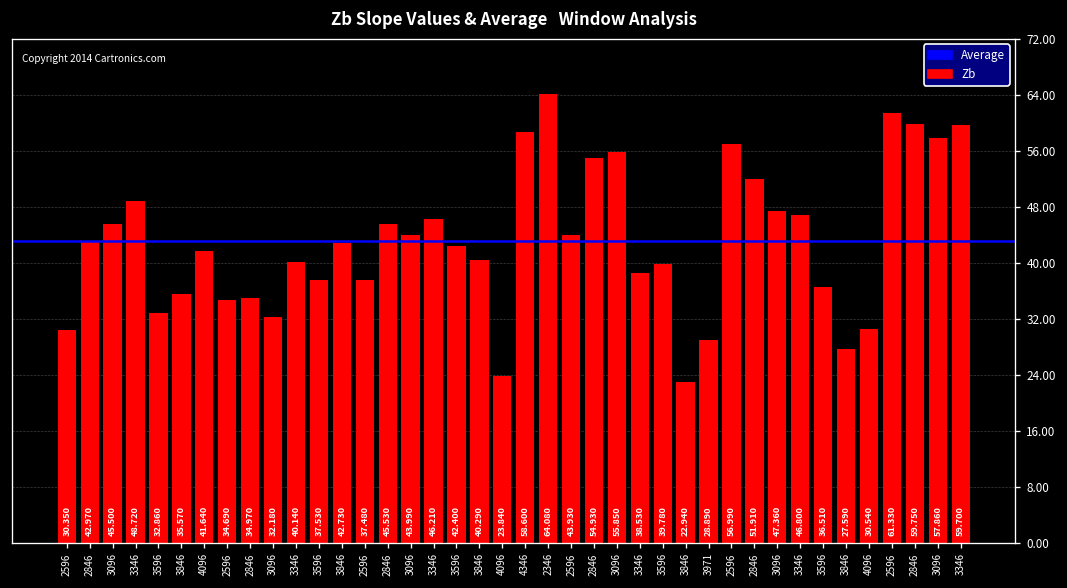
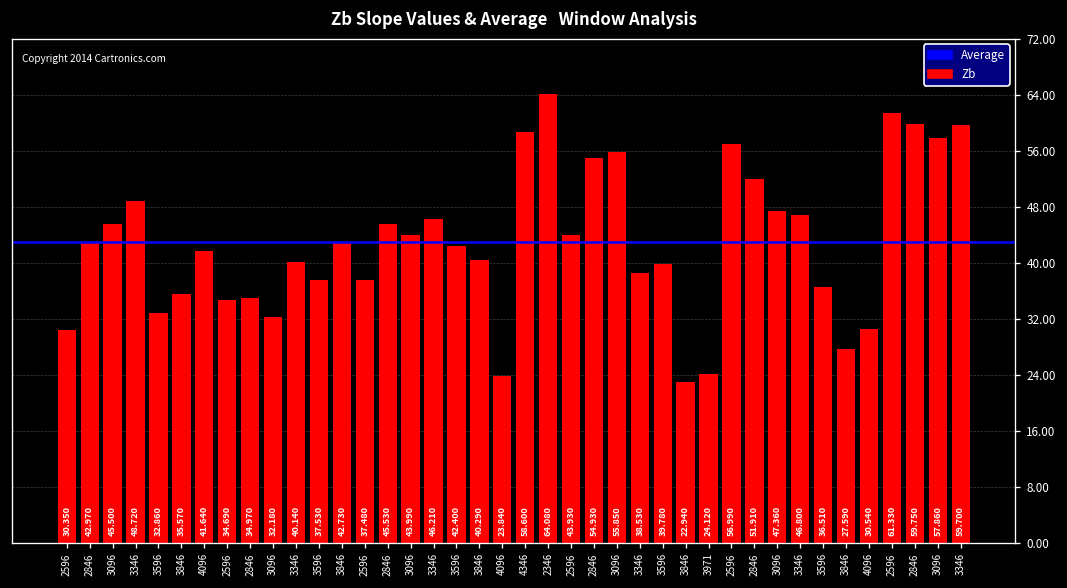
  {
    "4346": 58.600,
    "2346": 64.080,
-   "3971": 28.890
+   "3971": 24.120
  }
